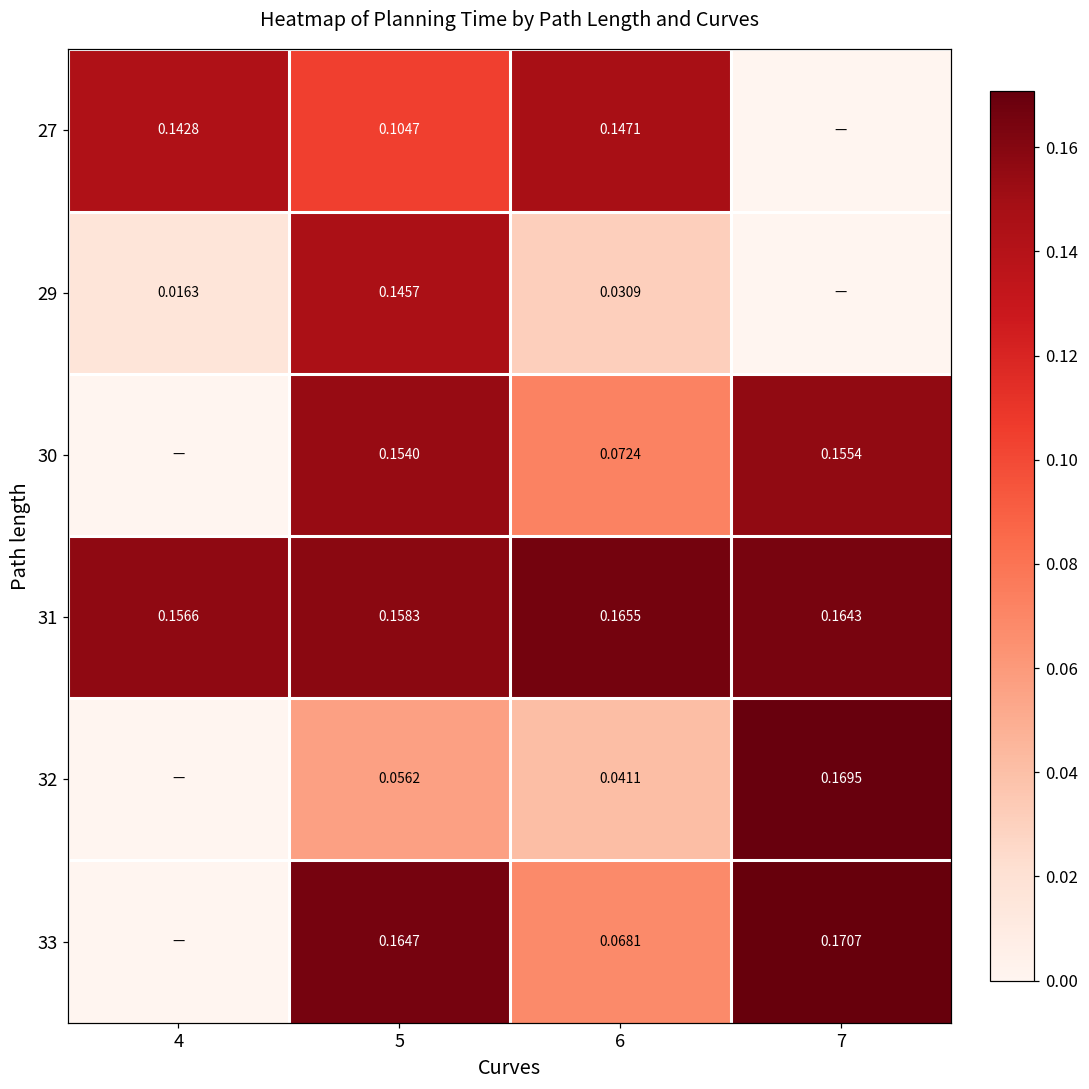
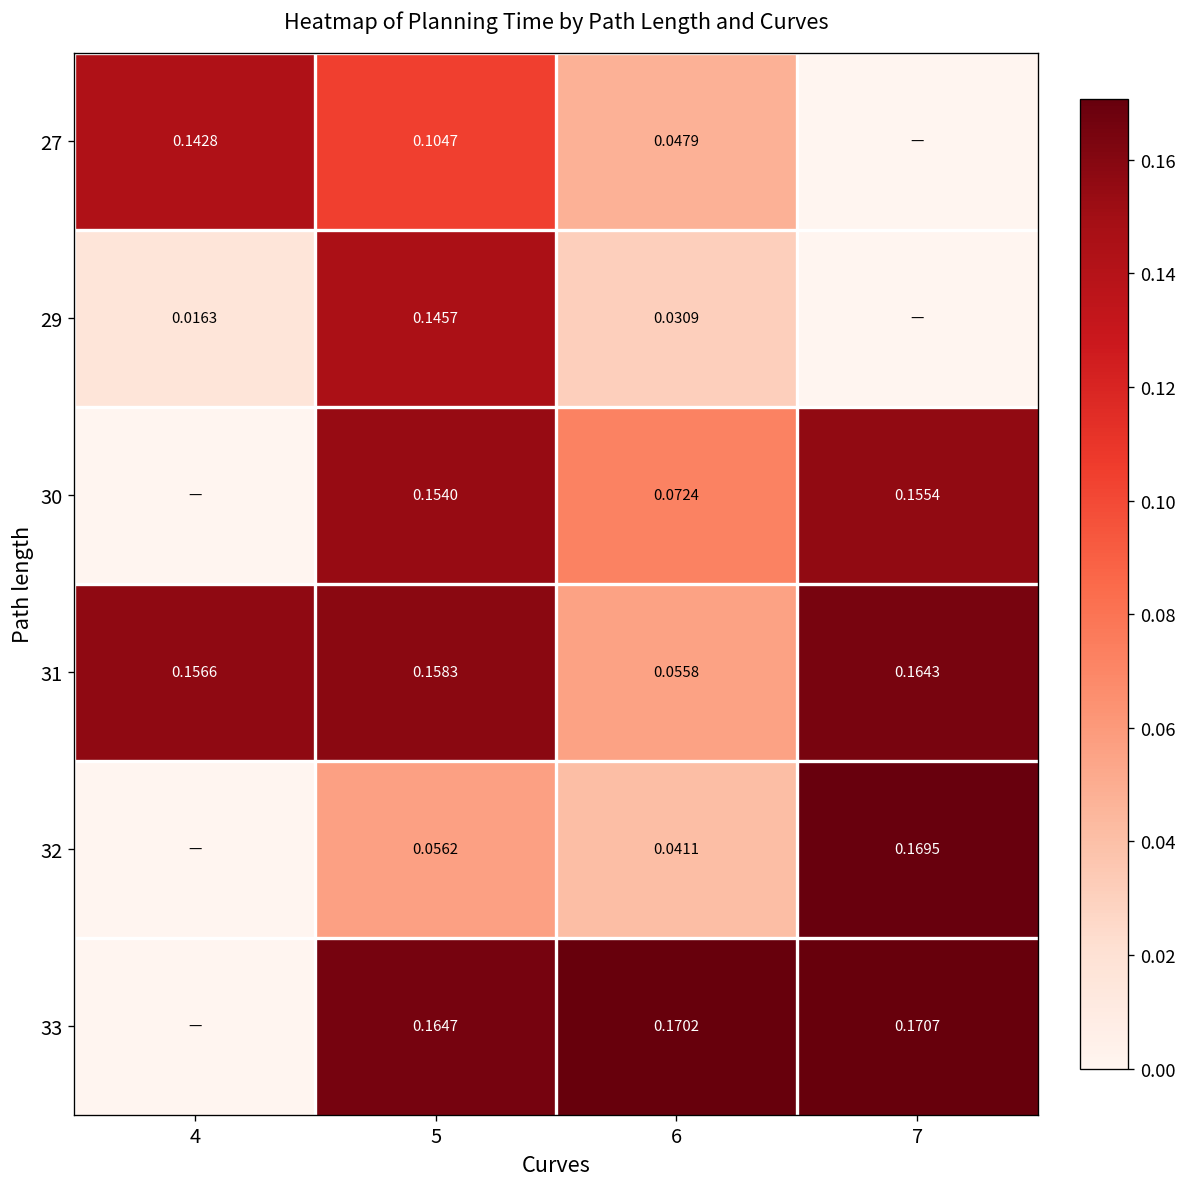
  {
    "27": {
      "4": 0.1428,
      "5": 0.1047,
-     "6": 0.1471
+     "6": 0.0479
    },
    "29": {
      "4": 0.0163,
      "5": 0.1457,
      "6": 0.0309
    },
    "30": {
      "5": 0.1540,
      "6": 0.0724,
      "7": 0.1554
    },
    "31": {
      "4": 0.1566,
      "5": 0.1583,
-     "6": 0.1655,
+     "6": 0.0558,
      "7": 0.1643
    },
    "32": {
      "5": 0.0562,
      "6": 0.0411,
      "7": 0.1695
    },
    "33": {
      "5": 0.1647,
-     "6": 0.0681,
+     "6": 0.1702,
      "7": 0.1707
    }
  }
